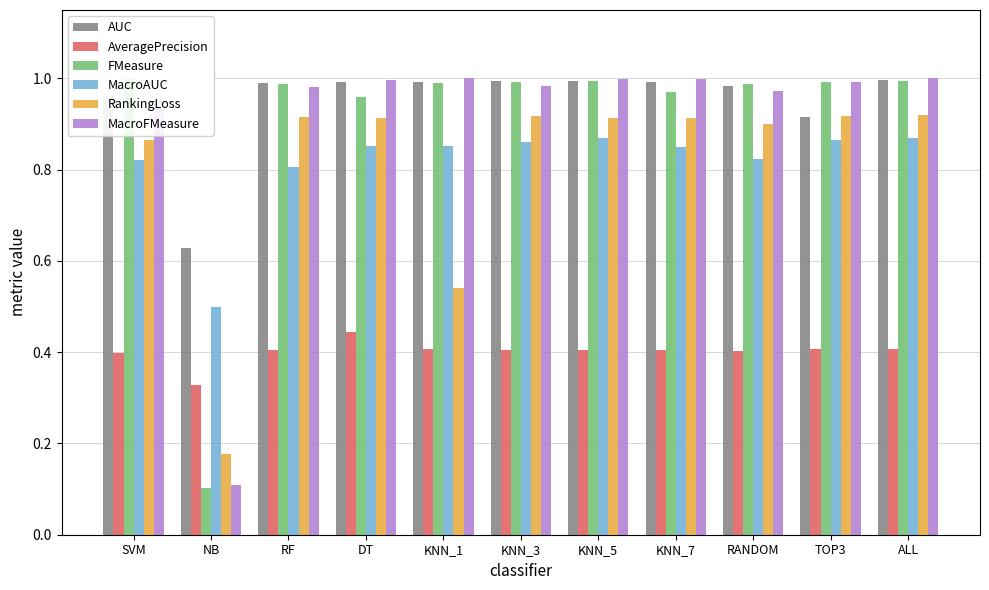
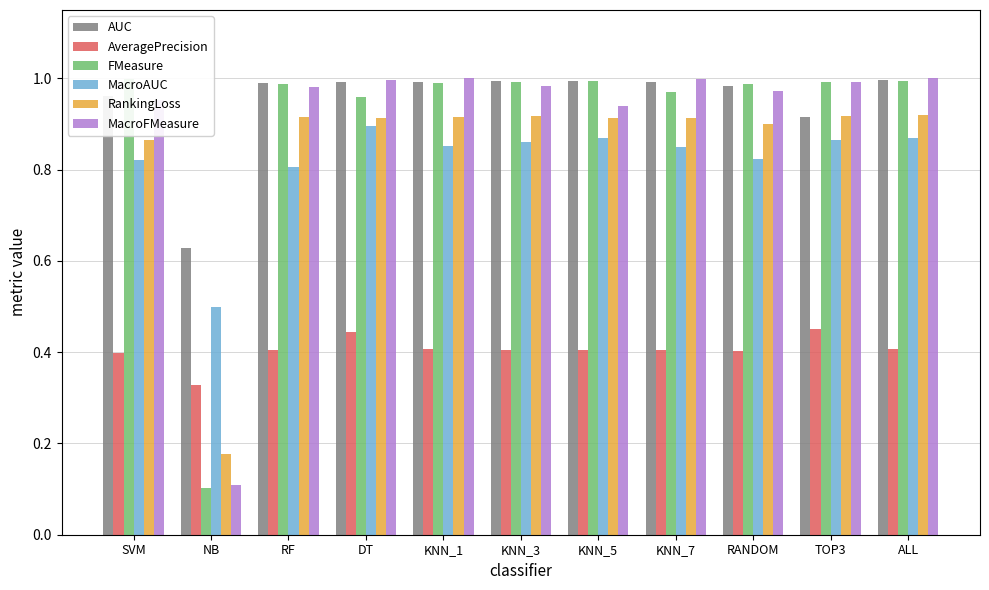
  {
    "AUC": {
      "NB": 0.63,
      "RF": 0.99,
      "DT": 0.99,
      "KNN_1": 0.99,
      "KNN_3": 0.99,
      "KNN_5": 0.99,
      "KNN_7": 0.99,
      "RANDOM": 0.98,
      "TOP3": 0.92,
      "ALL": 1.00
    },
    "AveragePrecision": {
      "SVM": 0.40,
      "NB": 0.33,
      "RF": 0.40,
      "DT": 0.44,
      "KNN_1": 0.41,
      "KNN_3": 0.41,
      "KNN_5": 0.41,
      "KNN_7": 0.41,
      "RANDOM": 0.40,
-     "TOP3": 0.41,
+     "TOP3": 0.45,
      "ALL": 0.41
    },
    "FMeasure": {
      "NB": 0.10,
      "RF": 0.99,
      "DT": 0.96,
      "KNN_1": 0.99,
      "KNN_3": 0.99,
      "KNN_5": 0.99,
      "KNN_7": 0.97,
      "RANDOM": 0.99,
      "TOP3": 0.99,
      "ALL": 0.99
    },
    "MacroAUC": {
      "SVM": 0.82,
      "NB": 0.50,
      "RF": 0.81,
-     "DT": 0.85,
+     "DT": 0.90,
      "KNN_1": 0.85,
      "KNN_3": 0.86,
      "KNN_5": 0.87,
      "KNN_7": 0.85,
      "RANDOM": 0.82,
      "TOP3": 0.87,
      "ALL": 0.87
    },
    "RankingLoss": {
      "SVM": 0.86,
      "NB": 0.18,
      "RF": 0.92,
      "DT": 0.91,
-     "KNN_1": 0.54,
+     "KNN_1": 0.92,
      "KNN_3": 0.92,
      "KNN_5": 0.91,
      "KNN_7": 0.91,
      "RANDOM": 0.90,
      "TOP3": 0.92,
      "ALL": 0.92
    },
    "MacroFMeasure": {
      "NB": 0.11,
      "RF": 0.98,
      "DT": 1.00,
      "KNN_1": 1.00,
      "KNN_3": 0.98,
-     "KNN_5": 1.00,
+     "KNN_5": 0.94,
      "KNN_7": 1.00,
      "RANDOM": 0.97,
      "TOP3": 0.99,
      "ALL": 1.00
    }
  }
